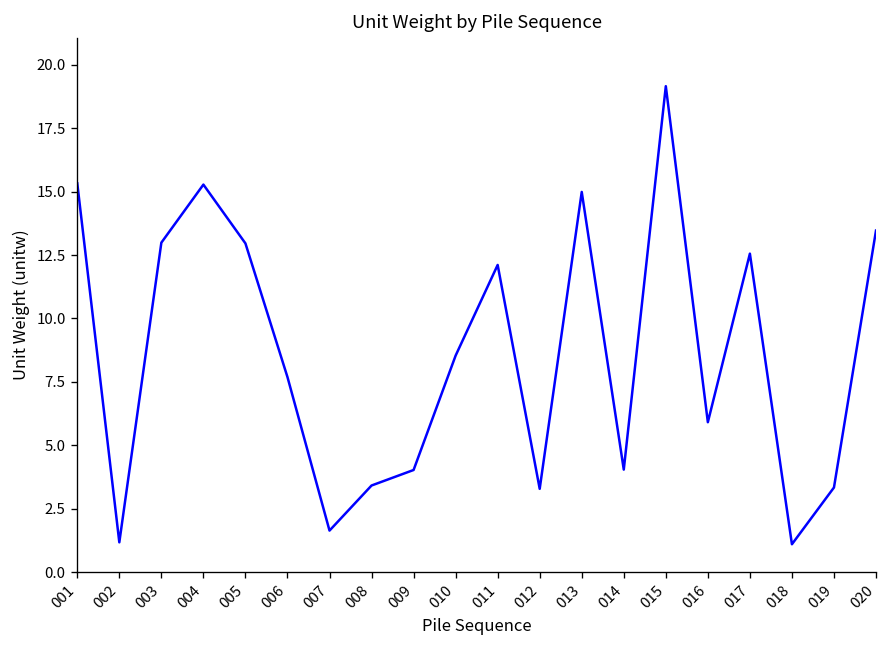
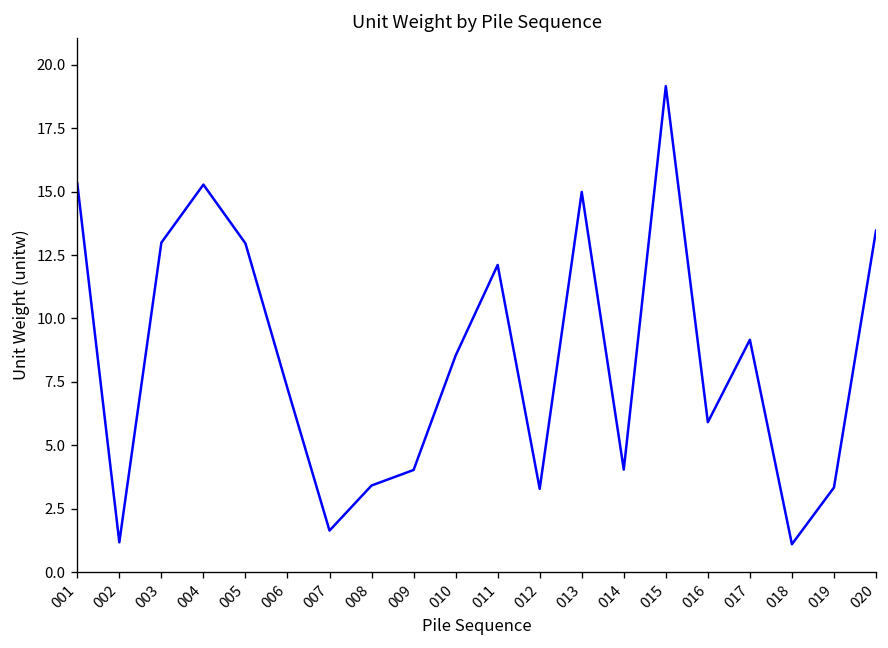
  {
    "001": 15.3,
    "002": 1.2,
    "003": 13.0,
    "004": 15.3,
    "005": 13.0,
-   "006": 7.7,
+   "006": 7.2,
    "007": 1.6,
    "008": 3.4,
    "009": 4.0,
    "010": 8.5,
    "011": 12.1,
    "012": 3.3,
    "013": 15.0,
    "014": 4.0,
    "015": 19.2,
    "016": 5.9,
-   "017": 12.6,
+   "017": 9.2,
    "018": 1.1,
    "019": 3.3,
    "020": 13.5
  }
